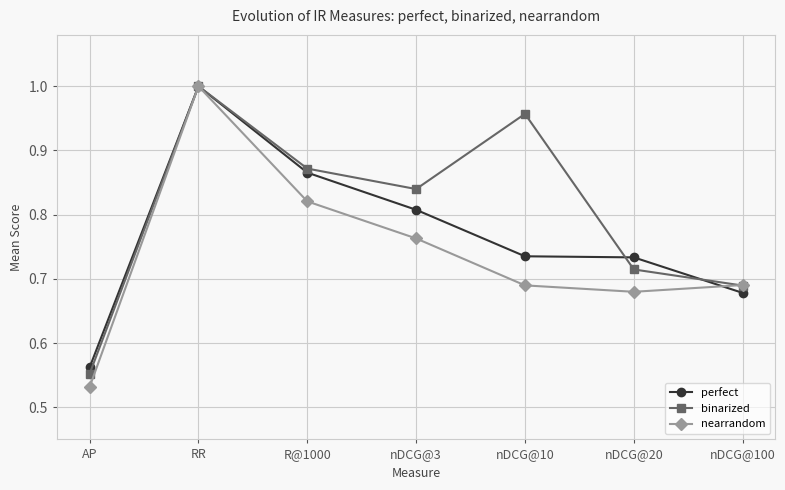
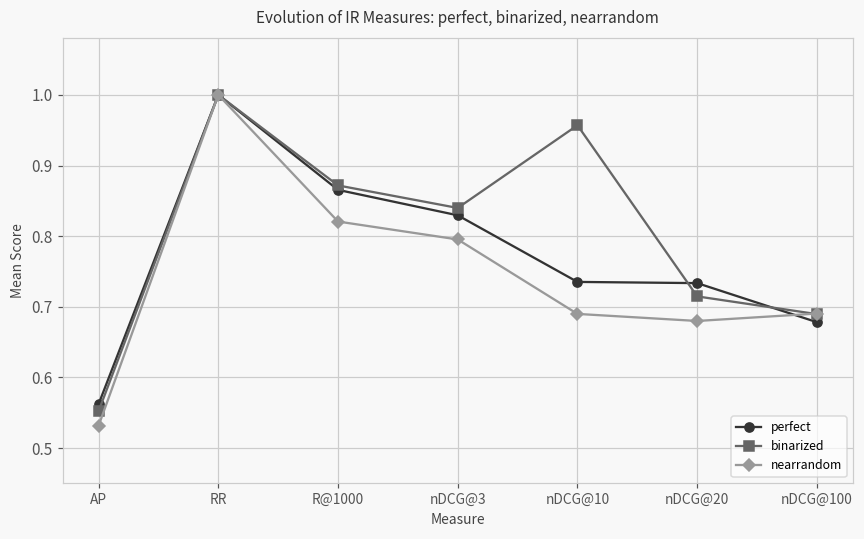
  {
    "perfect": {
      "AP": 0.56,
      "R@1000": 0.87,
-     "nDCG@3": 0.81,
+     "nDCG@3": 0.83,
      "nDCG@10": 0.74,
      "nDCG@20": 0.73,
      "nDCG@100": 0.68
    },
    "binarized": {
      "AP": 0.55,
      "R@1000": 0.87,
      "nDCG@3": 0.84,
      "nDCG@10": 0.96,
      "nDCG@20": 0.71
    },
    "nearrandom": {
      "AP": 0.53,
      "R@1000": 0.82,
-     "nDCG@3": 0.76,
+     "nDCG@3": 0.80,
      "nDCG@10": 0.69,
      "nDCG@20": 0.68
    }
  }
